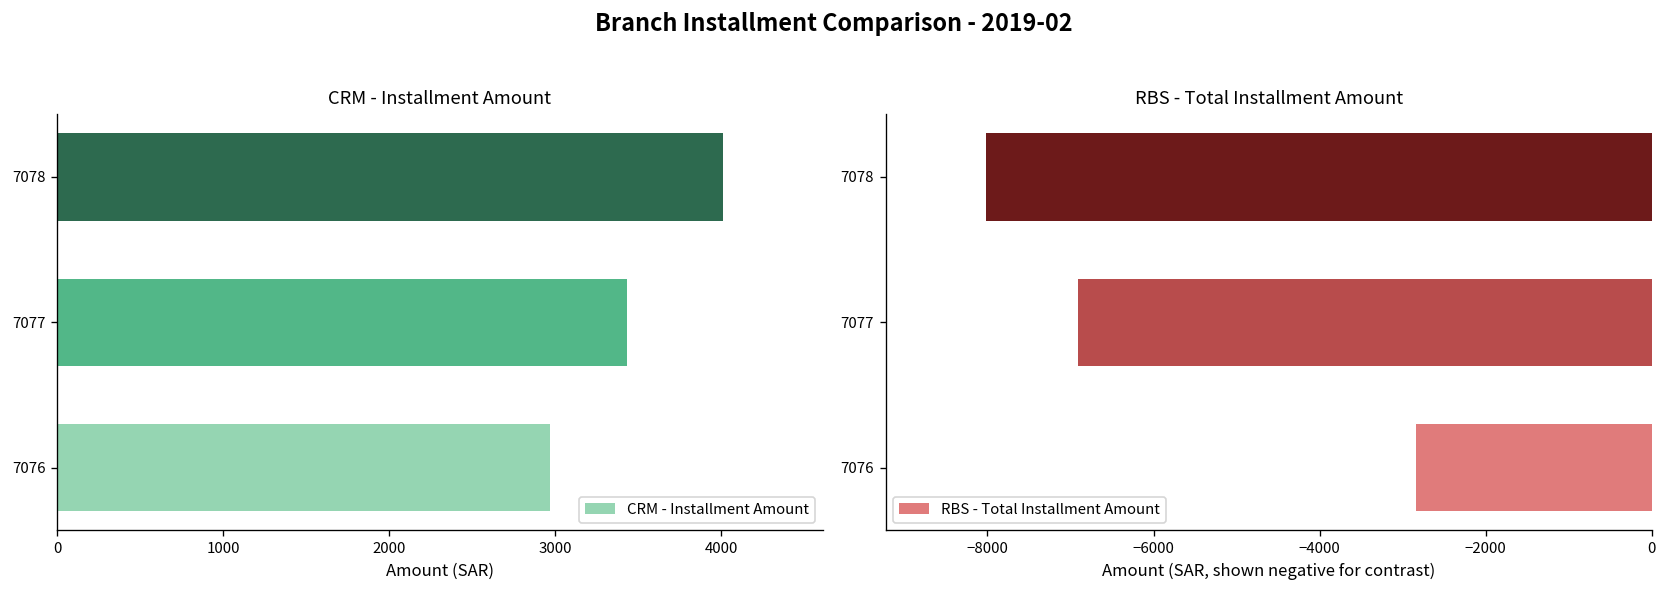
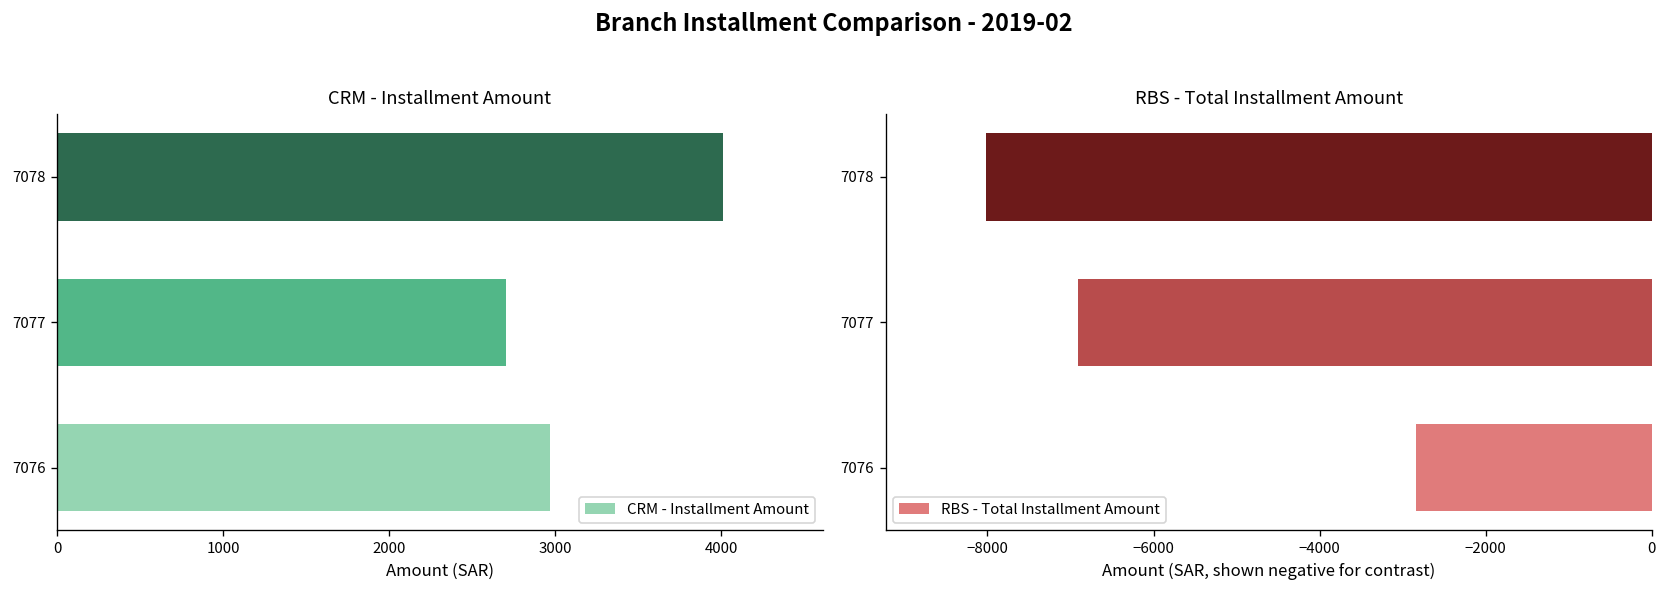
  {
    "CRM - Installment Amount": {
      "7078": 4010,
-     "7077": 3440,
+     "7077": 2710,
      "7076": 2970
    },
    "RBS - Total Installment Amount": {
      "7078": -8000,
      "7077": -6900,
      "7076": -2800
    }
  }
